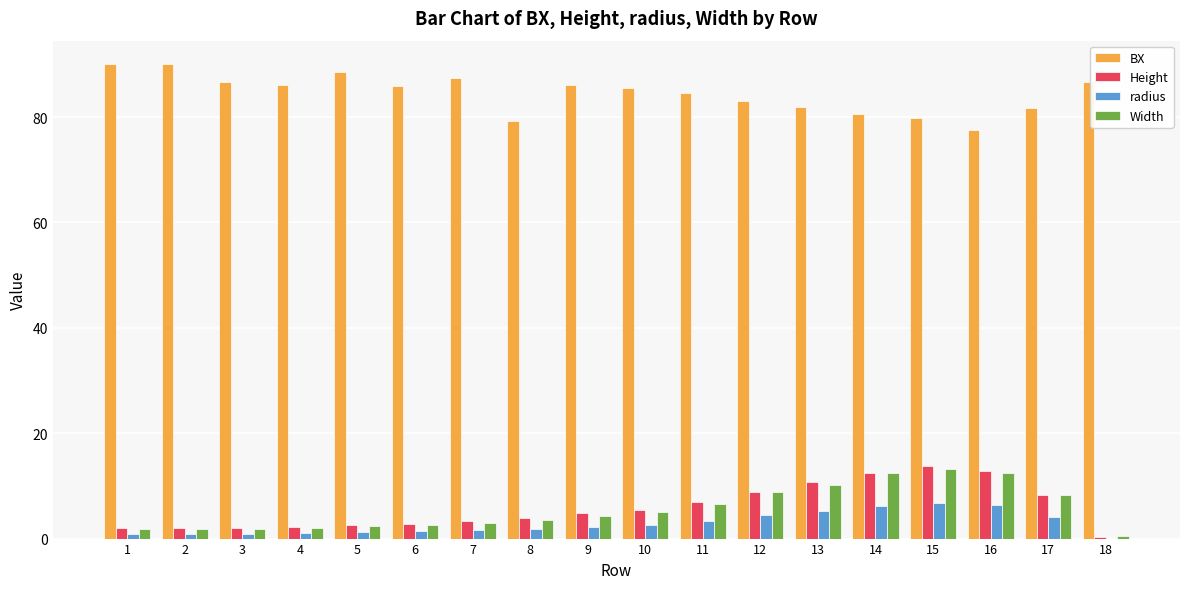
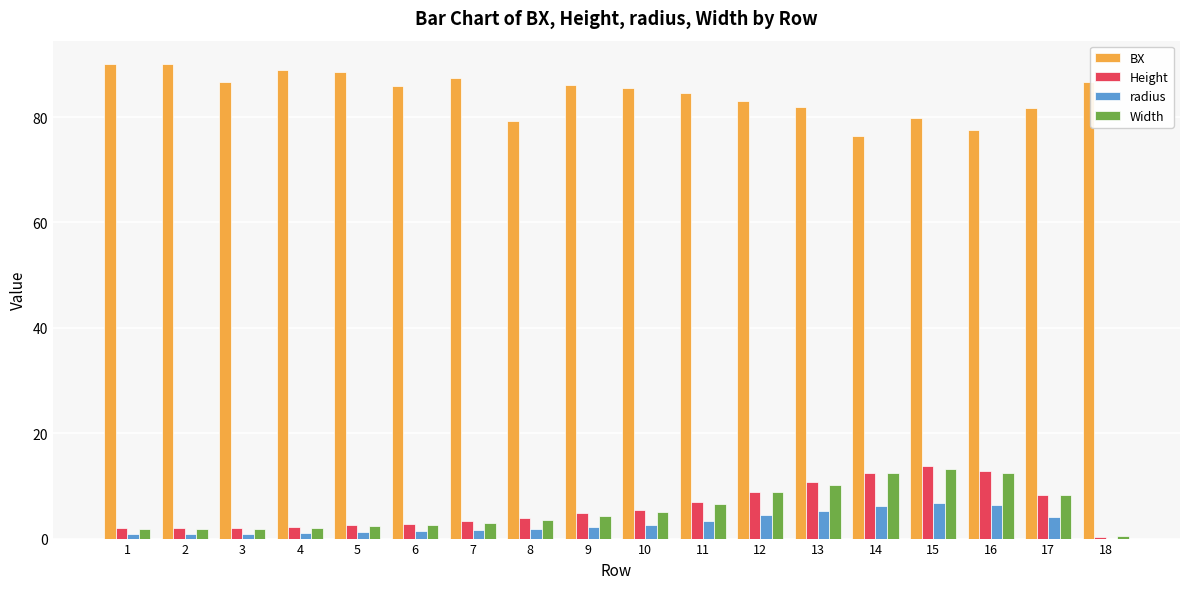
  {
    "BX": {
      "1": 90,
      "2": 90,
      "3": 87,
-     "4": 86,
+     "4": 89,
      "5": 88,
      "6": 86,
      "7": 87,
      "8": 79,
      "9": 86,
      "10": 85,
      "11": 85,
      "12": 83,
      "13": 82,
-     "14": 81,
+     "14": 76,
      "15": 80,
      "16": 78,
      "17": 82,
      "18": 87
    },
    "Height": {
      "1": 2,
      "2": 2,
      "3": 2,
      "4": 2,
      "5": 3,
      "6": 3,
      "7": 3,
      "8": 4,
      "9": 5,
      "10": 5,
      "11": 7,
      "12": 9,
      "13": 11,
      "14": 12,
      "15": 14,
      "16": 13,
      "17": 8
    },
    "radius": {
      "1": 1,
      "2": 1,
      "3": 1,
      "4": 1,
      "5": 1,
      "6": 1,
      "7": 2,
      "8": 2,
      "9": 2,
      "10": 3,
      "11": 3,
      "12": 4,
      "13": 5,
      "14": 6,
      "15": 7,
      "16": 6,
      "17": 4,
      "18": 0
    },
    "Width": {
      "1": 2,
      "2": 2,
      "3": 2,
      "4": 2,
      "5": 2,
      "6": 3,
      "7": 3,
      "8": 3,
      "9": 4,
      "10": 5,
      "11": 7,
      "12": 9,
      "13": 10,
      "14": 12,
      "15": 13,
      "16": 12,
      "17": 8
    }
  }
